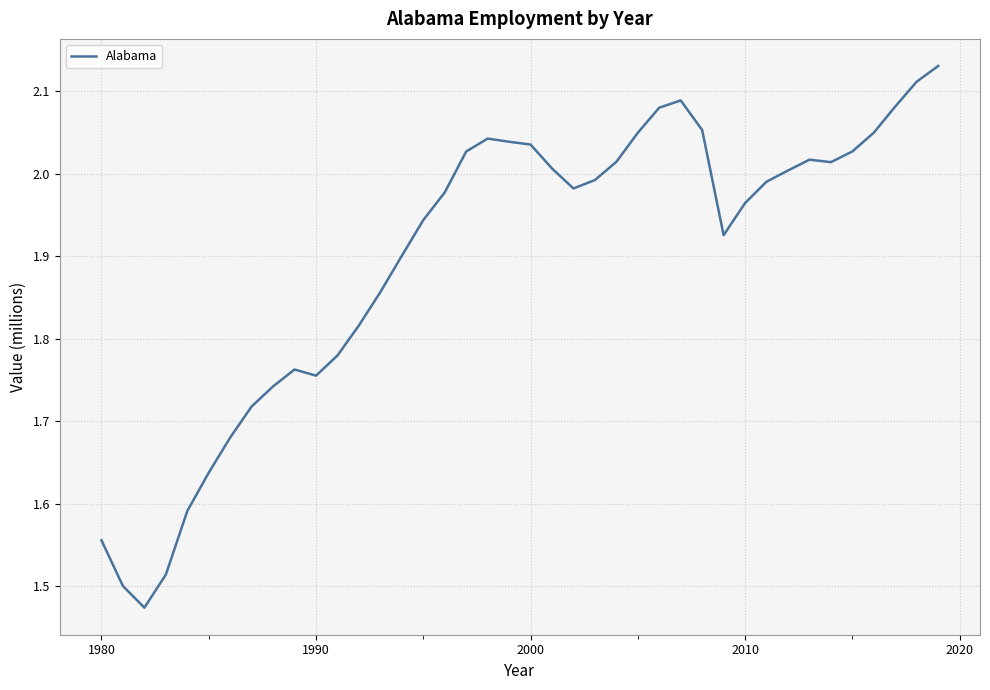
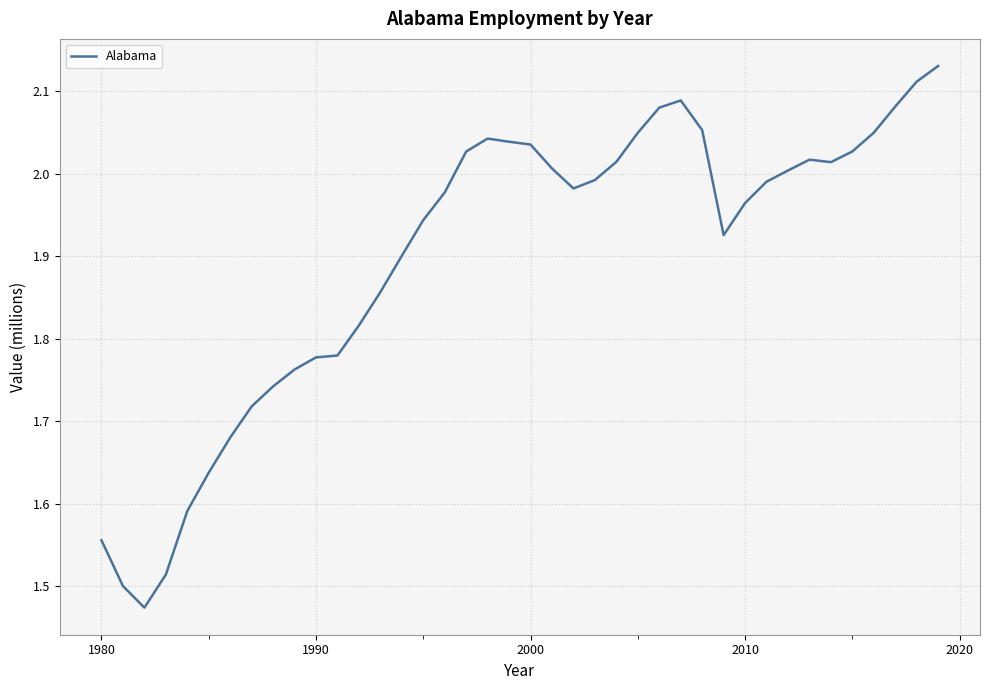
  {
    "1980": 1.56,
-   "1990": 1.76,
+   "1990": 1.78,
    "2000": 2.04,
    "2010": 1.96
  }
